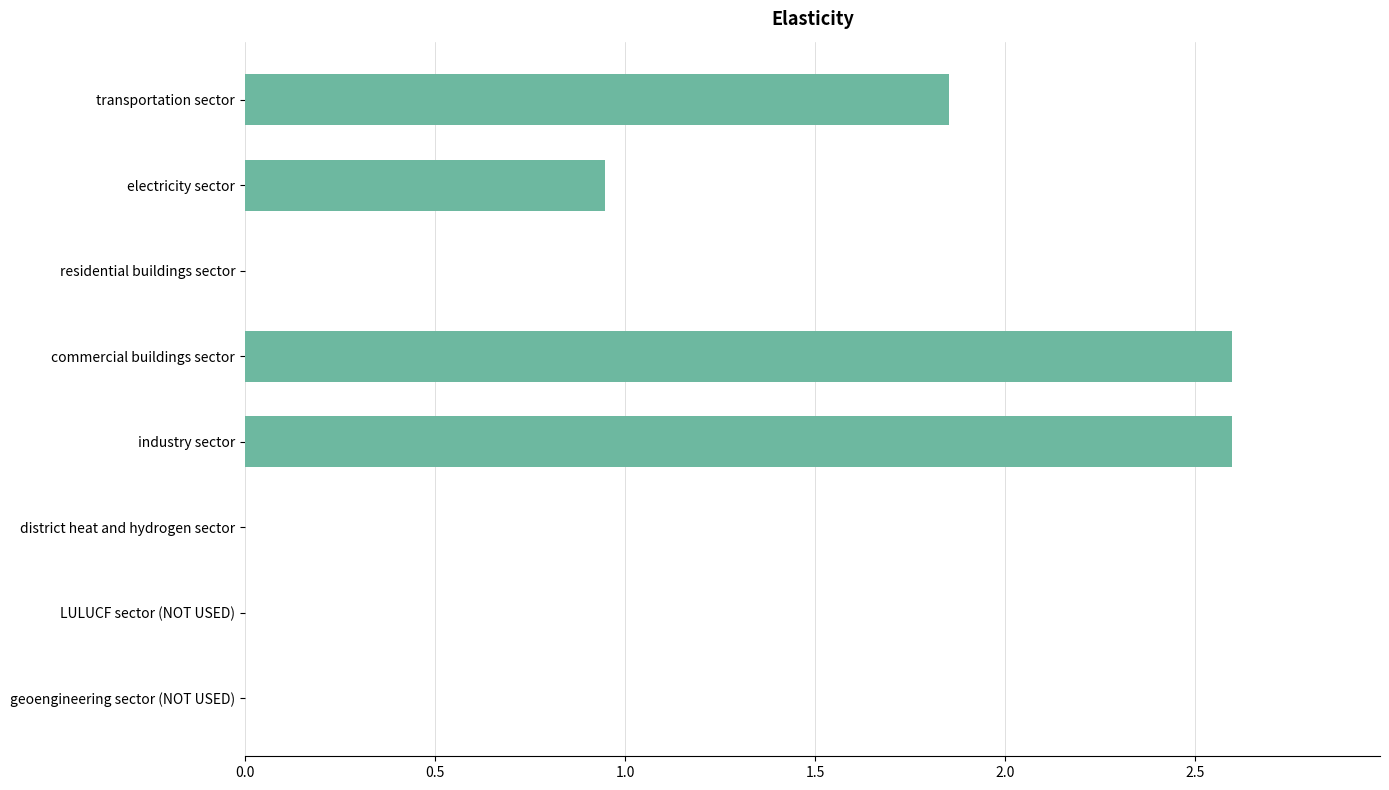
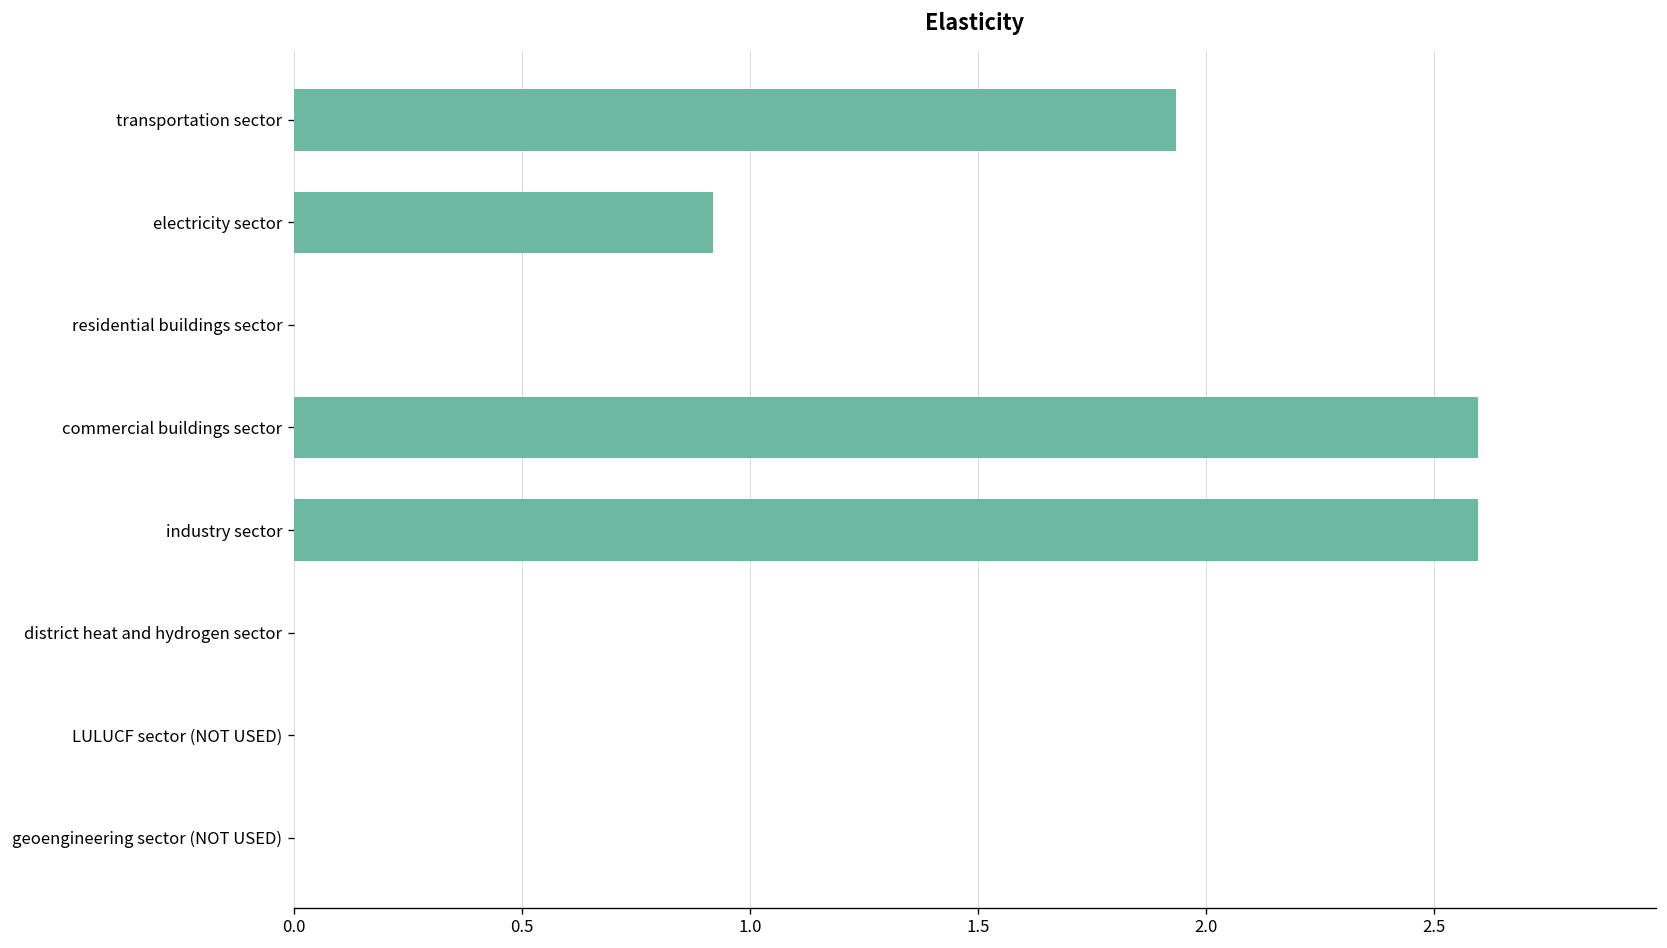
  {
-   "transportation sector": 1.85,
-   "electricity sector": 0.95,
+   "transportation sector": 1.93,
+   "electricity sector": 0.92,
    "residential buildings sector": 0.00,
    "commercial buildings sector": 2.60,
    "industry sector": 2.60,
    "district heat and hydrogen sector": 0.00,
    "LULUCF sector (NOT USED)": 0.00,
    "geoengineering sector (NOT USED)": 0.00
  }
